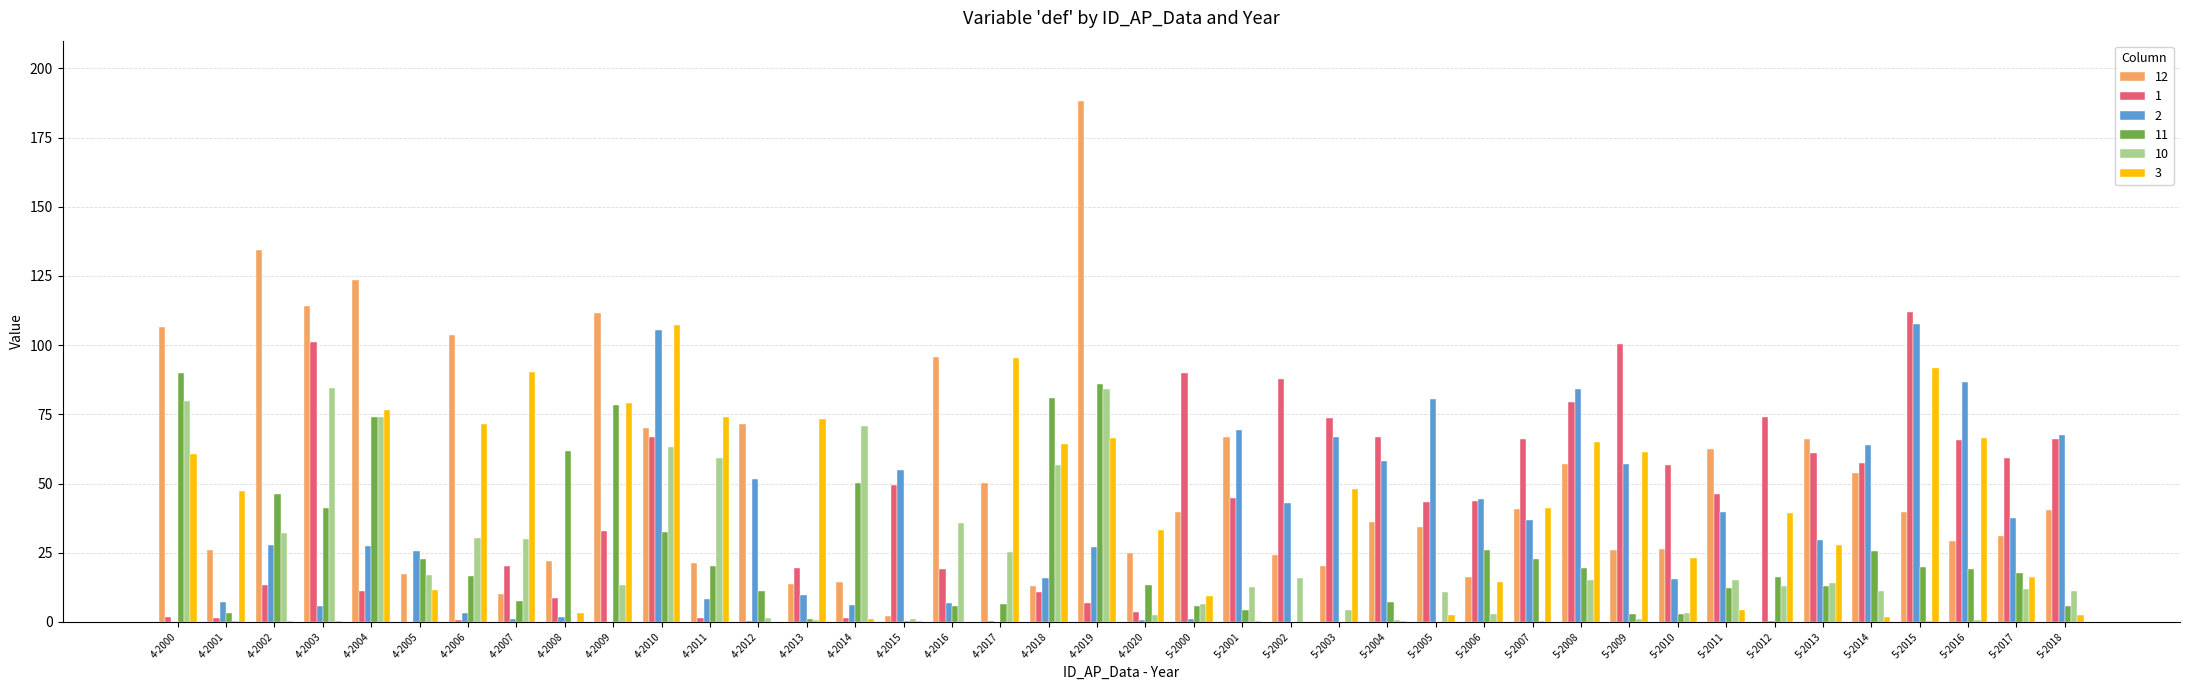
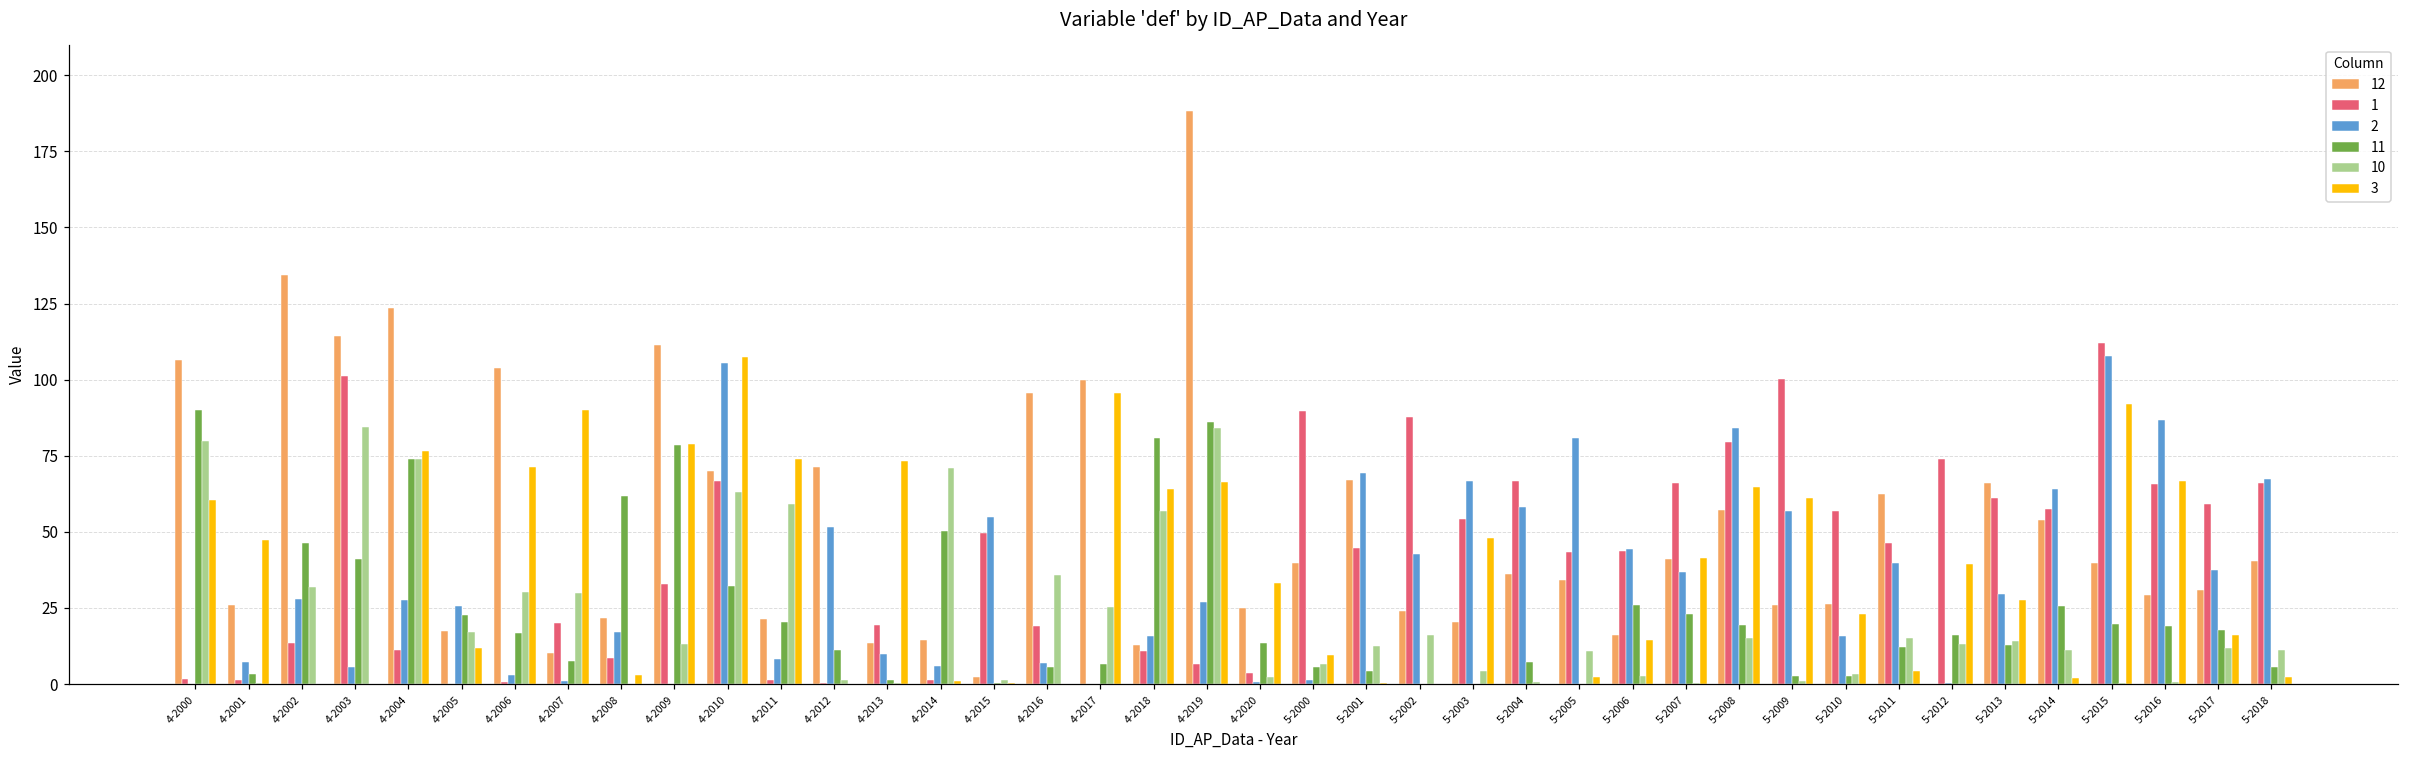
  {
    "12": {
      "4-2000": 106,
      "4-2001": 26,
      "4-2002": 134,
      "4-2003": 114,
      "4-2004": 123,
      "4-2005": 17,
      "4-2006": 104,
      "4-2007": 10,
      "4-2008": 22,
      "4-2009": 111,
      "4-2010": 70,
      "4-2011": 21,
      "4-2012": 71,
      "4-2013": 14,
      "4-2014": 14,
      "4-2015": 2,
      "4-2016": 96,
-     "4-2017": 50,
+     "4-2017": 100,
      "4-2018": 13,
      "4-2019": 188,
      "4-2020": 25,
      "5-2000": 40,
      "5-2001": 67,
      "5-2002": 24,
      "5-2003": 20,
      "5-2004": 36,
      "5-2005": 34,
      "5-2006": 16,
      "5-2007": 41,
      "5-2008": 57,
      "5-2009": 26,
      "5-2010": 26,
      "5-2011": 62,
      "5-2013": 66,
      "5-2014": 54,
      "5-2015": 40,
      "5-2016": 29,
      "5-2017": 31,
      "5-2018": 40
    },
    "1": {
      "4-2000": 2,
      "4-2001": 1,
      "4-2002": 13,
      "4-2003": 101,
      "4-2004": 11,
      "4-2007": 20,
      "4-2008": 9,
      "4-2009": 33,
      "4-2010": 67,
      "4-2011": 1,
      "4-2013": 19,
      "4-2014": 1,
      "4-2015": 49,
      "4-2016": 19,
      "4-2018": 11,
      "4-2019": 7,
      "4-2020": 4,
      "5-2000": 90,
      "5-2001": 45,
      "5-2002": 88,
-     "5-2003": 74,
+     "5-2003": 54,
      "5-2004": 67,
      "5-2005": 43,
      "5-2006": 44,
      "5-2007": 66,
      "5-2008": 79,
      "5-2009": 100,
      "5-2010": 57,
      "5-2011": 46,
      "5-2012": 74,
      "5-2013": 61,
      "5-2014": 58,
      "5-2015": 112,
      "5-2016": 66,
      "5-2017": 59,
      "5-2018": 66
    },
    "2": {
      "4-2001": 7,
      "4-2002": 28,
      "4-2003": 6,
      "4-2004": 28,
      "4-2005": 26,
      "4-2006": 3,
      "4-2007": 1,
-     "4-2008": 2,
+     "4-2008": 17,
      "4-2010": 106,
      "4-2011": 8,
      "4-2012": 51,
      "4-2013": 10,
      "4-2014": 6,
      "4-2015": 55,
      "4-2016": 7,
      "4-2018": 16,
      "4-2019": 27,
      "5-2000": 1,
      "5-2001": 69,
      "5-2002": 43,
      "5-2003": 67,
      "5-2004": 58,
      "5-2005": 81,
      "5-2006": 44,
      "5-2007": 37,
      "5-2008": 84,
      "5-2009": 57,
      "5-2010": 16,
      "5-2011": 40,
      "5-2013": 29,
      "5-2014": 64,
      "5-2015": 108,
      "5-2016": 87,
      "5-2017": 37,
      "5-2018": 67
    }
  }
